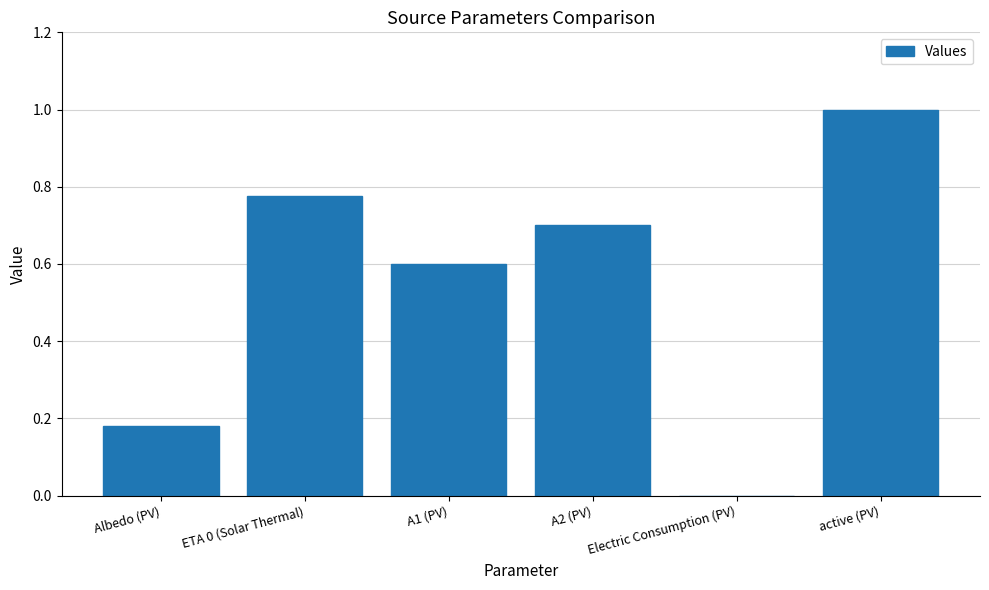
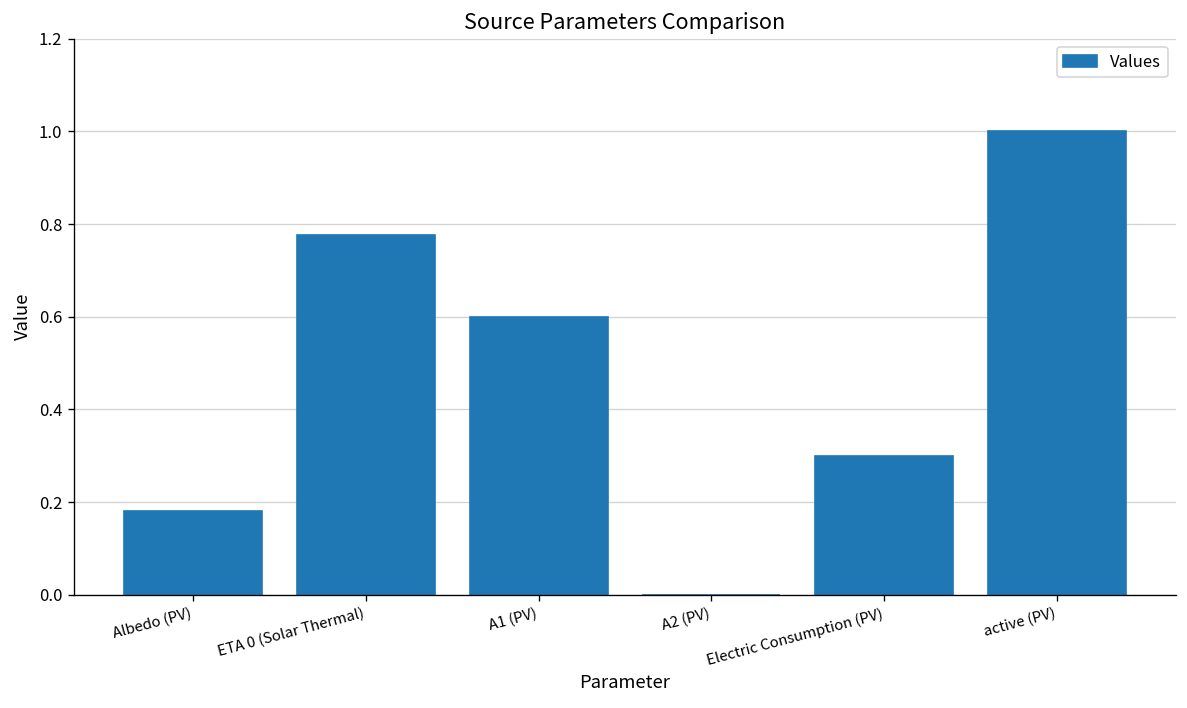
  {
    "Albedo (PV)": 0.18,
    "ETA 0 (Solar Thermal)": 0.78,
    "A1 (PV)": 0.6,
-   "A2 (PV)": 0.7,
-   "Electric Consumption (PV)": 0.0,
+   "A2 (PV)": 0.0,
+   "Electric Consumption (PV)": 0.3,
    "active (PV)": 1.0
  }
